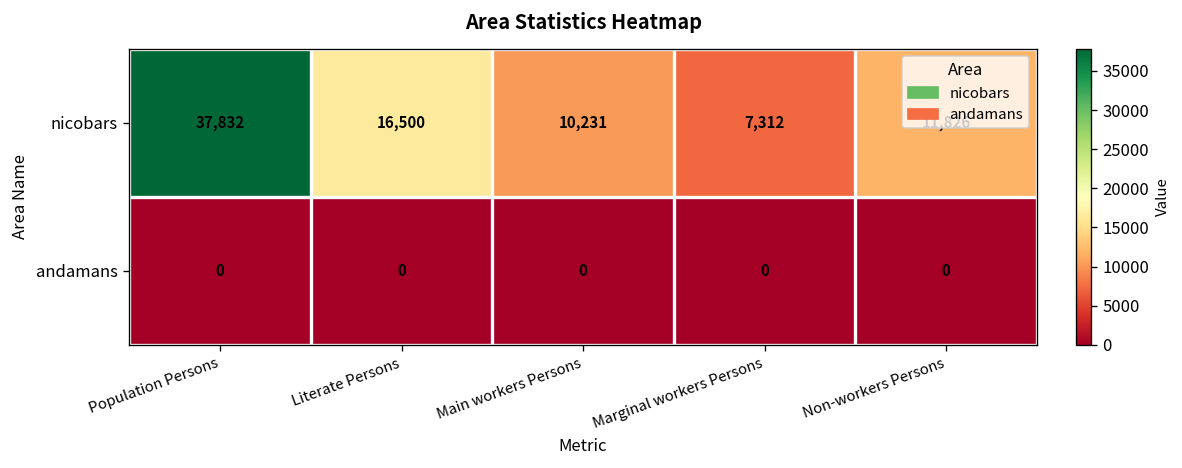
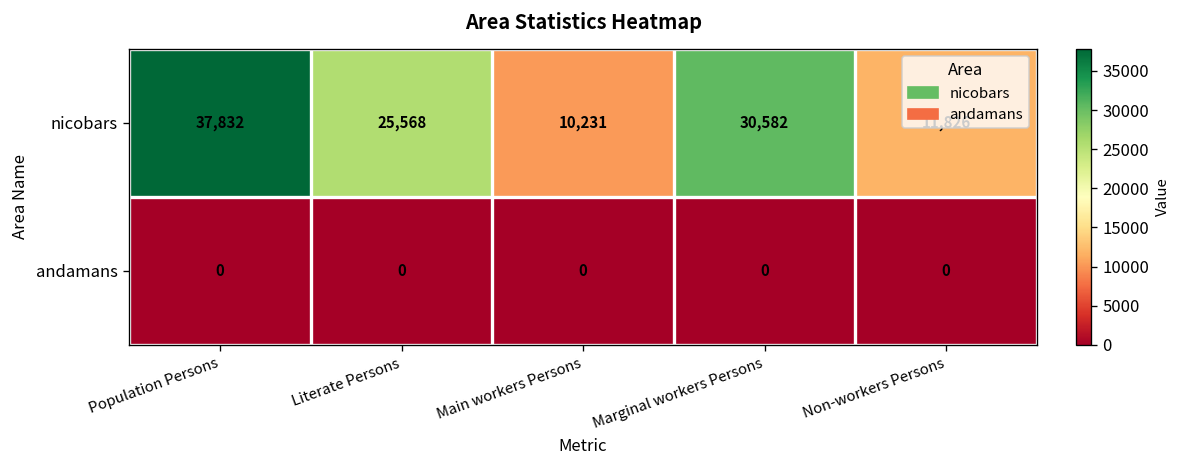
  {
    "nicobars": {
      "Population Persons": "37,832",
-     "Literate Persons": "16,500",
+     "Literate Persons": "25,568",
      "Main workers Persons": "10,231",
-     "Marginal workers Persons": "7,312"
+     "Marginal workers Persons": "30,582"
    },
    "andamans": {
      "Population Persons": "0",
      "Literate Persons": "0",
      "Main workers Persons": "0",
      "Marginal workers Persons": "0",
      "Non-workers Persons": "0"
    }
  }
